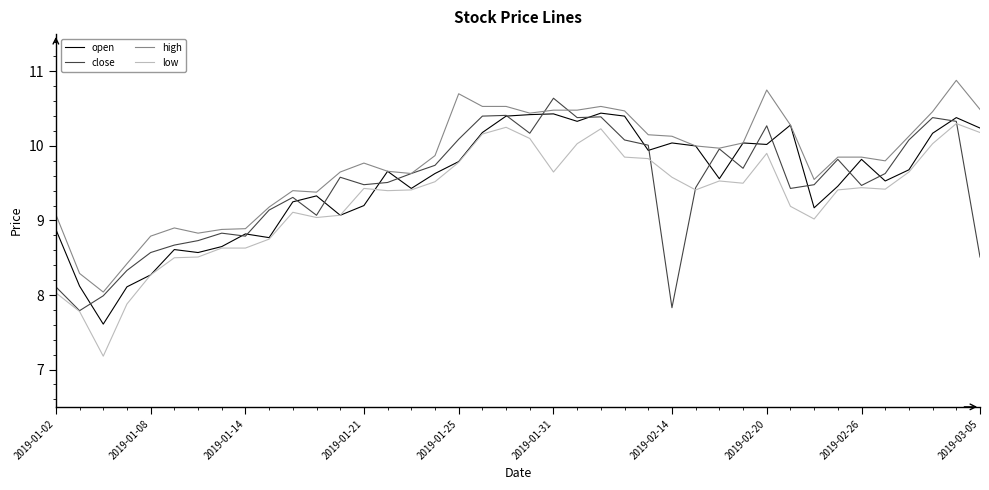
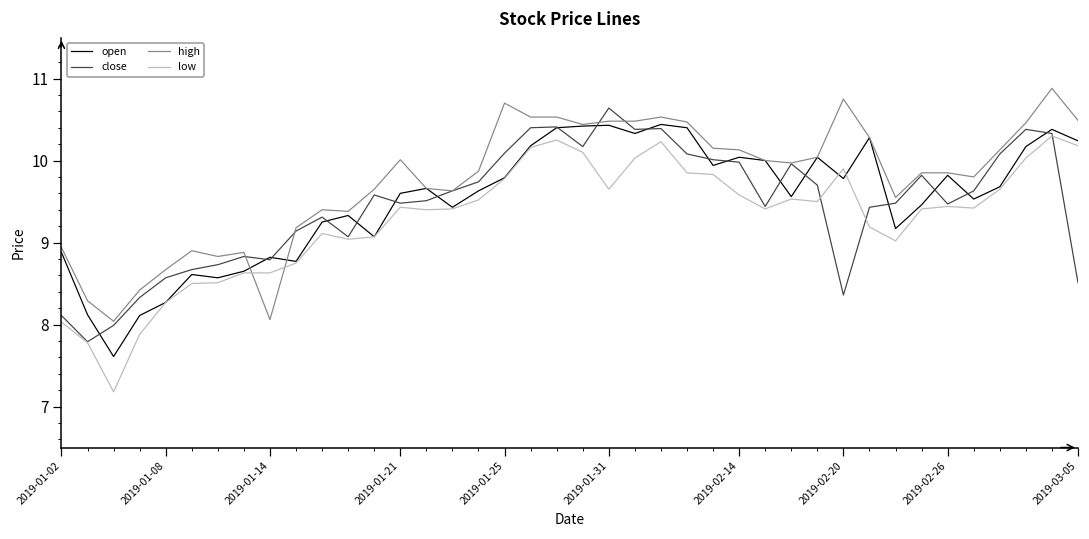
  {
    "open": {
      "2019-01-02": 8.9,
-     "2019-01-21": 9.2,
+     "2019-01-21": 9.6,
      "2019-01-31": 10.4,
      "2019-02-14": 10.0,
-     "2019-02-20": 10.0,
+     "2019-02-20": 9.8,
      "2019-03-05": 10.2
    },
    "close": {
      "2019-01-02": 8.1,
      "2019-01-08": 8.6,
      "2019-01-21": 9.5,
      "2019-01-25": 10.1,
      "2019-01-31": 10.6,
-     "2019-02-14": 7.8,
-     "2019-02-20": 10.3,
+     "2019-02-14": 10.0,
+     "2019-02-20": 8.4,
      "2019-03-05": 8.5
    },
    "high": {
-     "2019-01-02": 9.1,
-     "2019-01-08": 8.8,
-     "2019-01-14": 8.9,
-     "2019-01-21": 9.8,
+     "2019-01-02": 8.9,
+     "2019-01-08": 8.7,
+     "2019-01-14": 8.1,
+     "2019-01-21": 10.0,
      "2019-01-25": 10.7,
      "2019-01-31": 10.5,
      "2019-02-14": 10.1,
      "2019-02-20": 10.8,
      "2019-03-05": 10.5
    },
    "low": {
      "2019-01-02": 8.0,
      "2019-01-14": 8.6,
      "2019-01-21": 9.4,
      "2019-01-31": 9.7,
      "2019-02-14": 9.6,
      "2019-02-20": 9.9,
      "2019-03-05": 10.2
    }
  }
